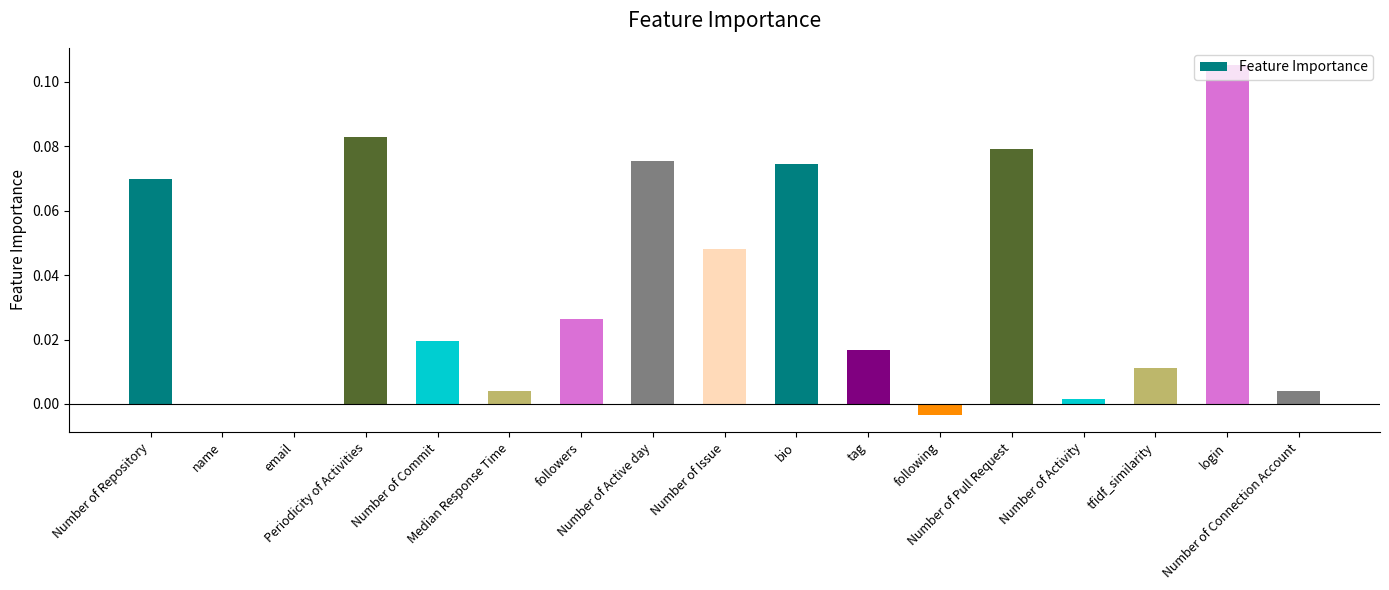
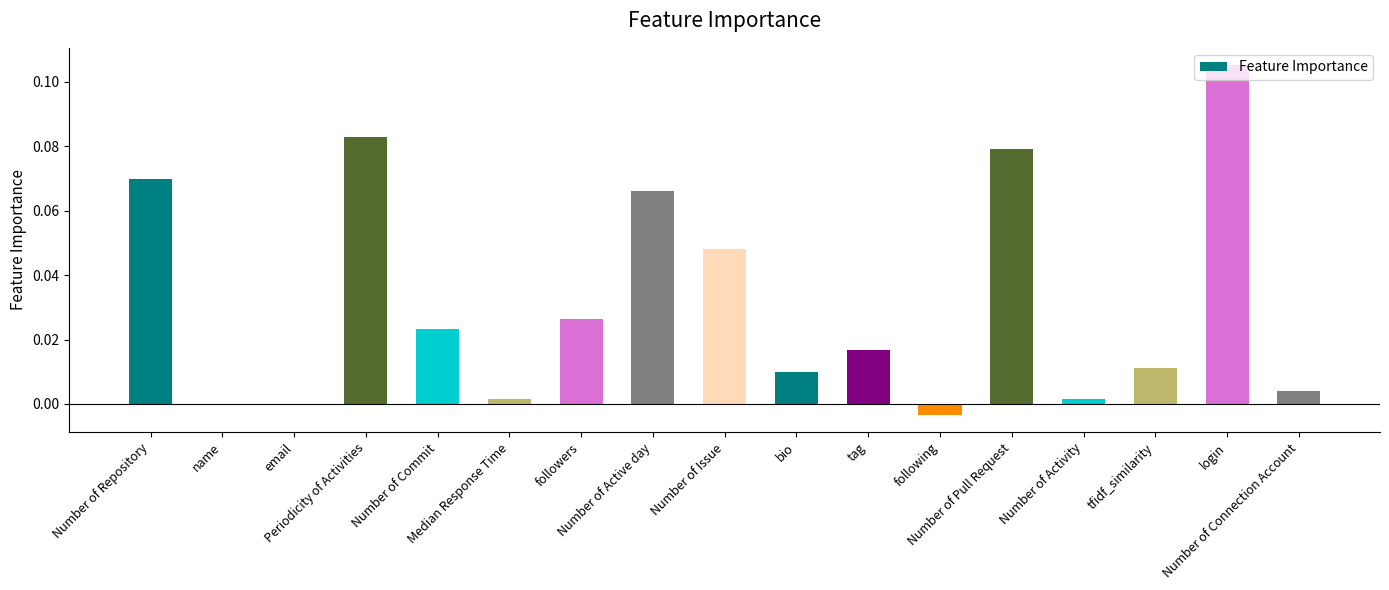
  {
    "Number of Repository": 0.070,
    "name": 0.000,
    "email": 0.000,
    "Periodicity of Activities": 0.083,
-   "Number of Commit": 0.020,
-   "Median Response Time": 0.004,
+   "Number of Commit": 0.023,
+   "Median Response Time": 0.001,
    "followers": 0.027,
-   "Number of Active day": 0.075,
+   "Number of Active day": 0.066,
    "Number of Issue": 0.048,
-   "bio": 0.075,
+   "bio": 0.010,
    "tag": 0.017,
    "following": -0.003,
    "Number of Pull Request": 0.079,
    "Number of Activity": 0.002,
    "tfidf_similarity": 0.011,
    "Number of Connection Account": 0.004
  }
